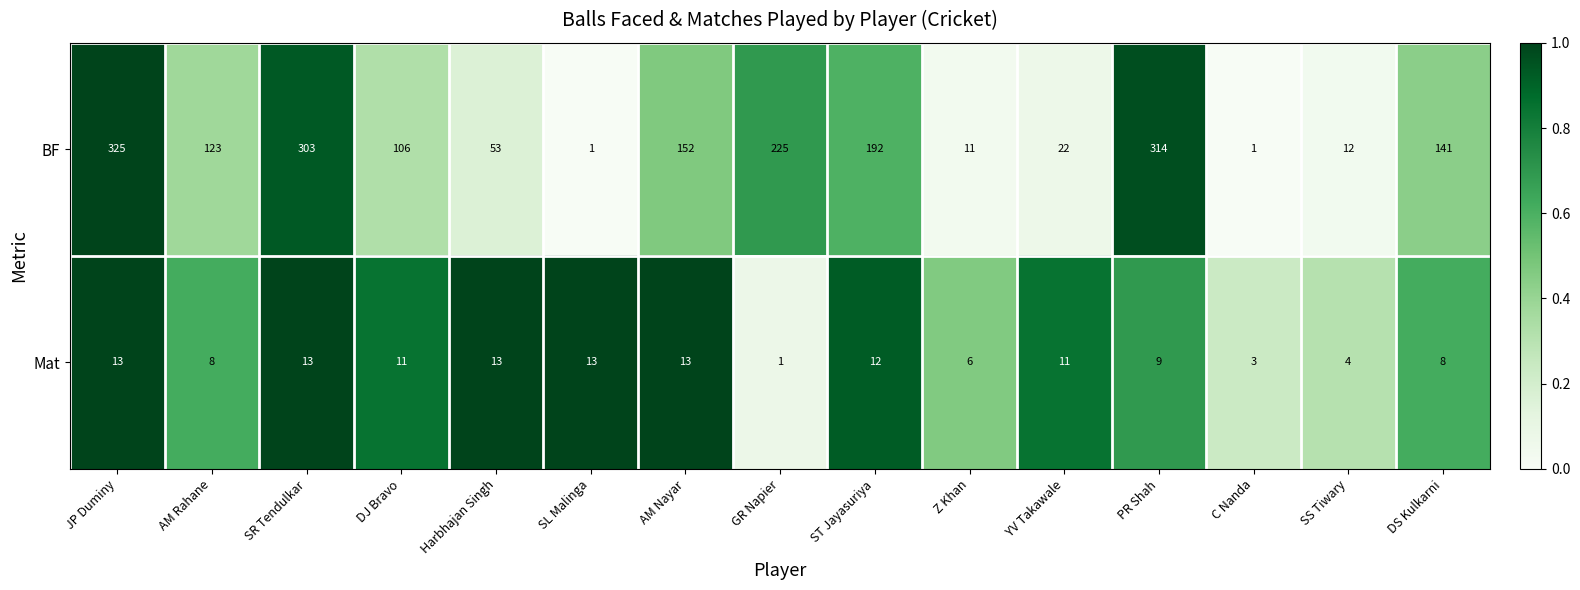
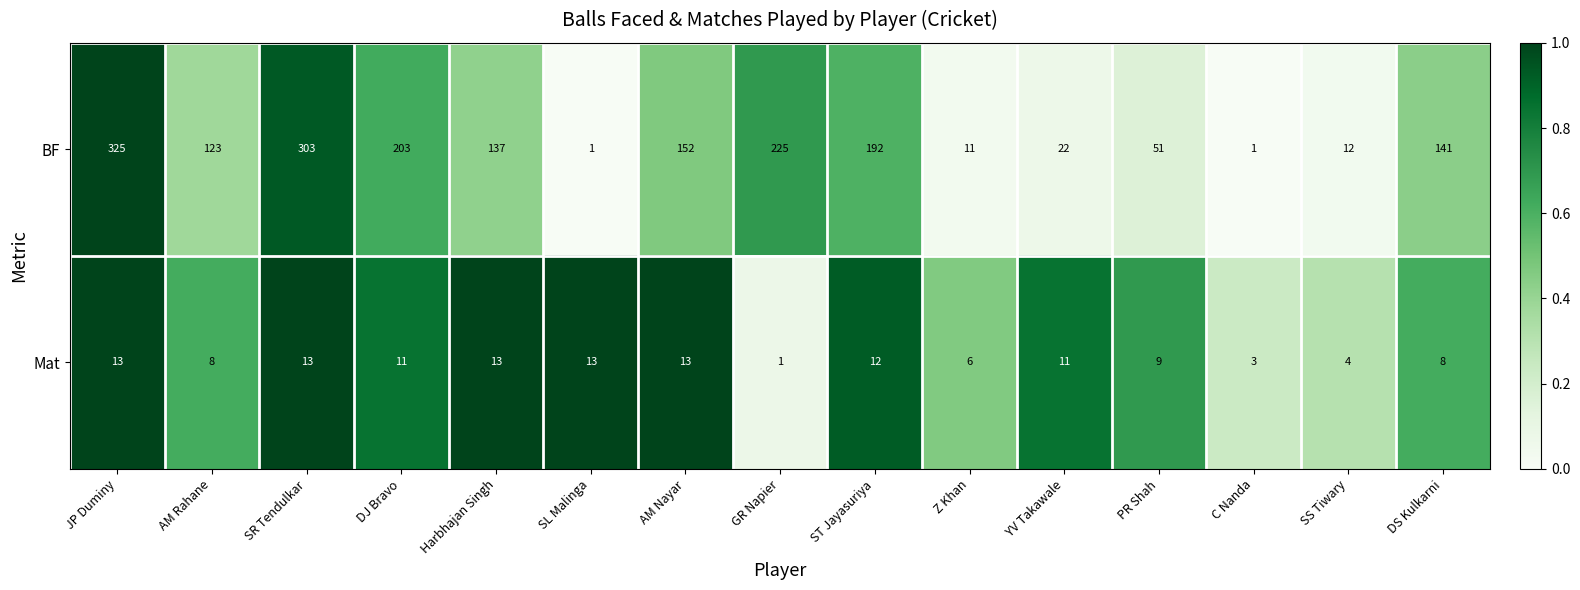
  {
    "BF": {
      "JP Duminy": 325,
      "AM Rahane": 123,
      "SR Tendulkar": 303,
-     "DJ Bravo": 106,
-     "Harbhajan Singh": 53,
+     "DJ Bravo": 203,
+     "Harbhajan Singh": 137,
      "SL Malinga": 1,
      "AM Nayar": 152,
      "GR Napier": 225,
      "ST Jayasuriya": 192,
      "Z Khan": 11,
      "YV Takawale": 22,
-     "PR Shah": 314,
+     "PR Shah": 51,
      "C Nanda": 1,
      "SS Tiwary": 12,
      "DS Kulkarni": 141
    },
    "Mat": {
      "JP Duminy": 13,
      "AM Rahane": 8,
      "SR Tendulkar": 13,
      "DJ Bravo": 11,
      "Harbhajan Singh": 13,
      "SL Malinga": 13,
      "AM Nayar": 13,
      "GR Napier": 1,
      "ST Jayasuriya": 12,
      "Z Khan": 6,
      "YV Takawale": 11,
      "PR Shah": 9,
      "C Nanda": 3,
      "SS Tiwary": 4,
      "DS Kulkarni": 8
    }
  }
